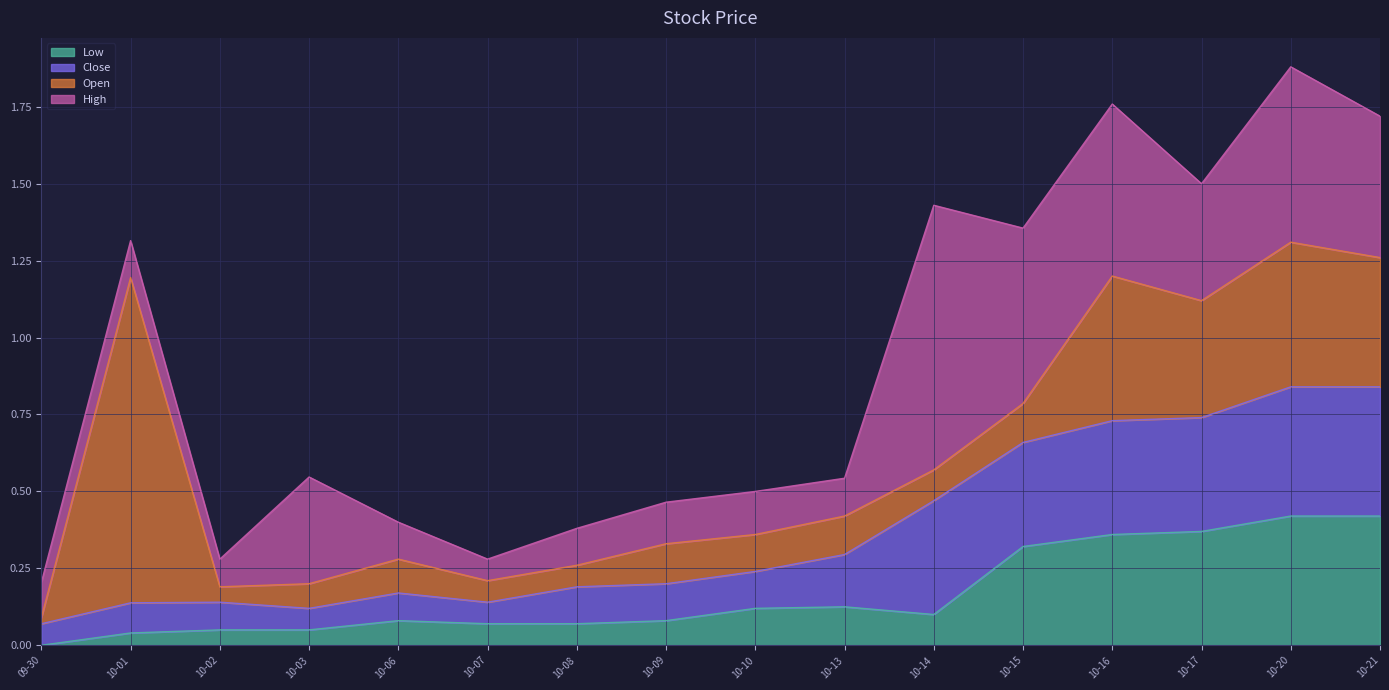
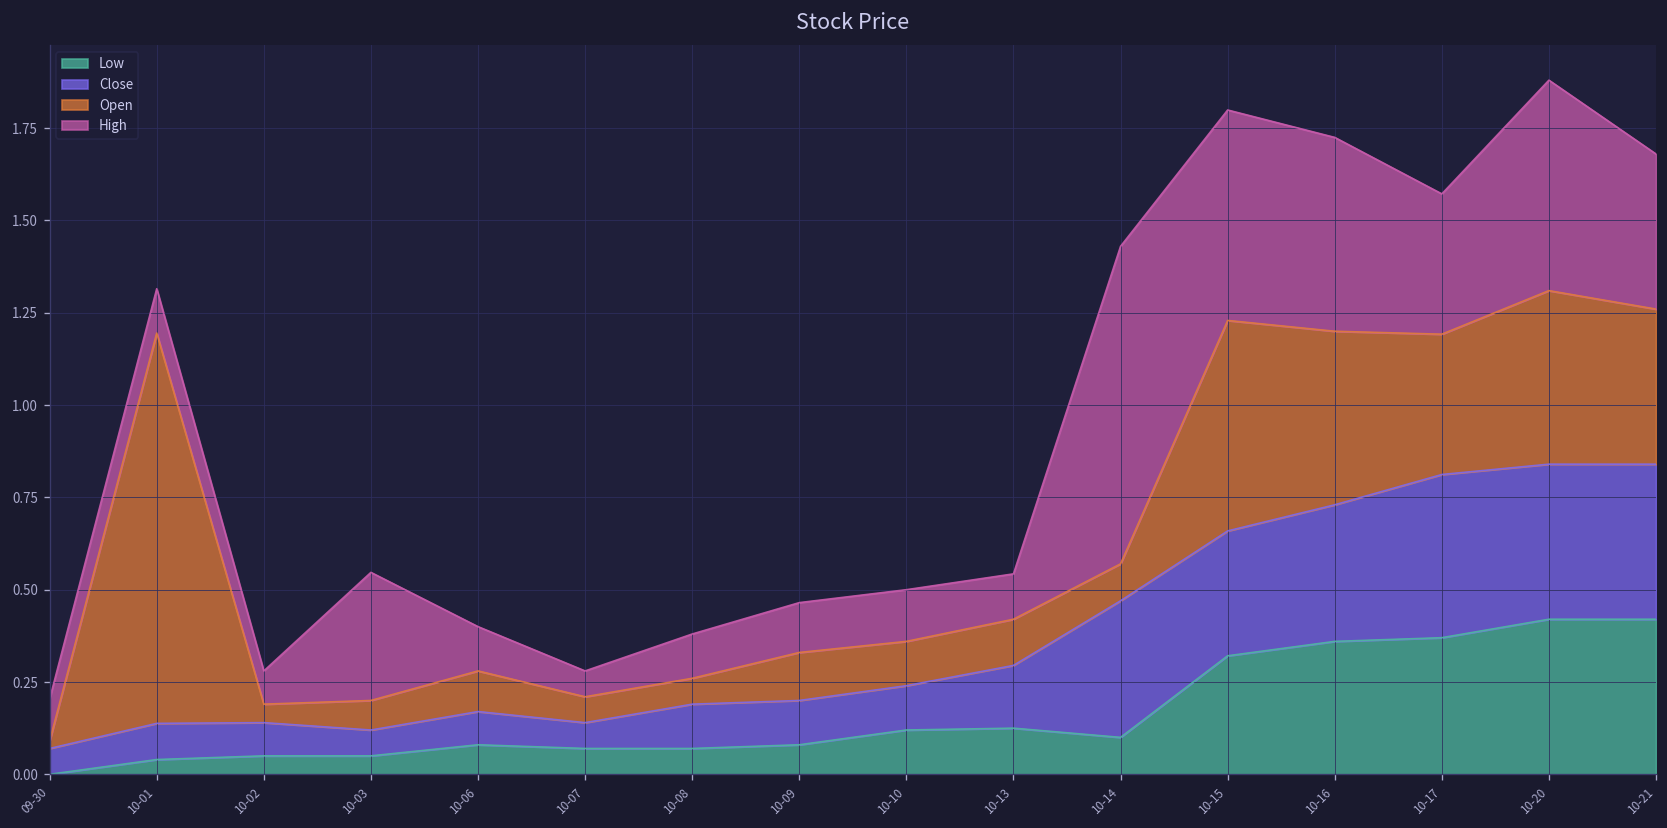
  {
    "Low": {
      "09-30": 0.00,
      "10-01": 0.04,
      "10-02": 0.05,
      "10-03": 0.05,
      "10-06": 0.08,
      "10-07": 0.07,
      "10-08": 0.07,
      "10-09": 0.08,
      "10-10": 0.12,
      "10-13": 0.13,
      "10-14": 0.10,
      "10-15": 0.32,
      "10-16": 0.36,
      "10-17": 0.37,
      "10-20": 0.42,
      "10-21": 0.42
    },
    "Close": {
      "09-30": 0.07,
      "10-01": 0.10,
      "10-02": 0.09,
      "10-03": 0.07,
      "10-06": 0.09,
      "10-07": 0.07,
      "10-08": 0.12,
      "10-09": 0.12,
      "10-10": 0.12,
      "10-13": 0.17,
      "10-14": 0.37,
      "10-15": 0.34,
      "10-16": 0.37,
-     "10-17": 0.37,
+     "10-17": 0.44,
      "10-20": 0.42,
      "10-21": 0.42
    },
    "Open": {
      "09-30": 0.02,
      "10-01": 1.06,
      "10-02": 0.05,
      "10-03": 0.08,
      "10-06": 0.11,
      "10-07": 0.07,
      "10-08": 0.07,
      "10-09": 0.13,
      "10-10": 0.12,
      "10-13": 0.13,
      "10-14": 0.10,
-     "10-15": 0.13,
+     "10-15": 0.57,
      "10-16": 0.47,
      "10-17": 0.38,
      "10-20": 0.47,
      "10-21": 0.42
    },
    "High": {
      "09-30": 0.11,
      "10-01": 0.12,
      "10-02": 0.09,
      "10-03": 0.35,
      "10-06": 0.12,
      "10-07": 0.07,
      "10-08": 0.12,
      "10-09": 0.14,
      "10-10": 0.14,
      "10-13": 0.12,
      "10-14": 0.86,
      "10-15": 0.57,
-     "10-16": 0.56,
+     "10-16": 0.53,
      "10-17": 0.38,
      "10-20": 0.57,
-     "10-21": 0.46
+     "10-21": 0.42
    }
  }
